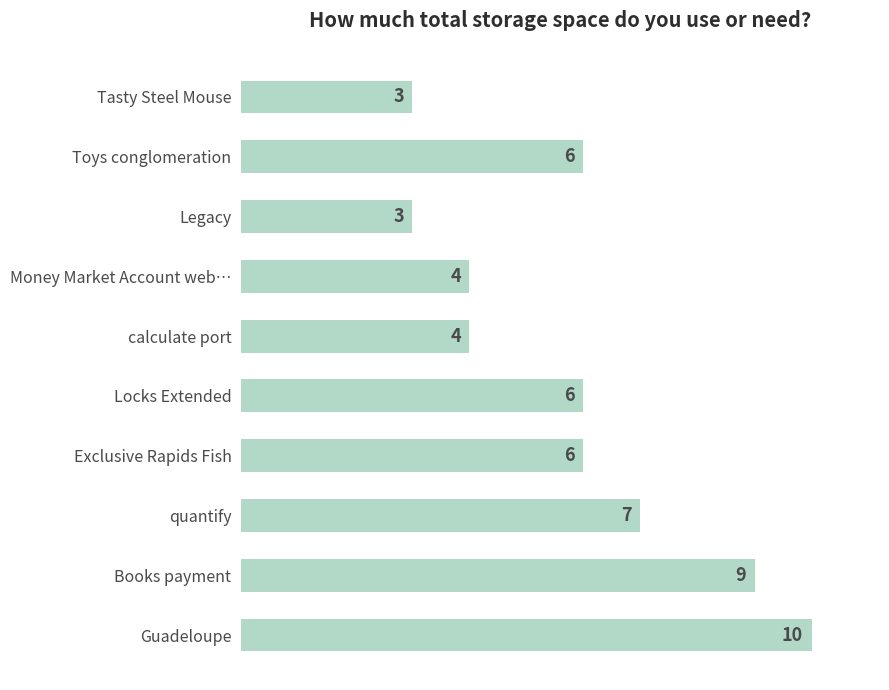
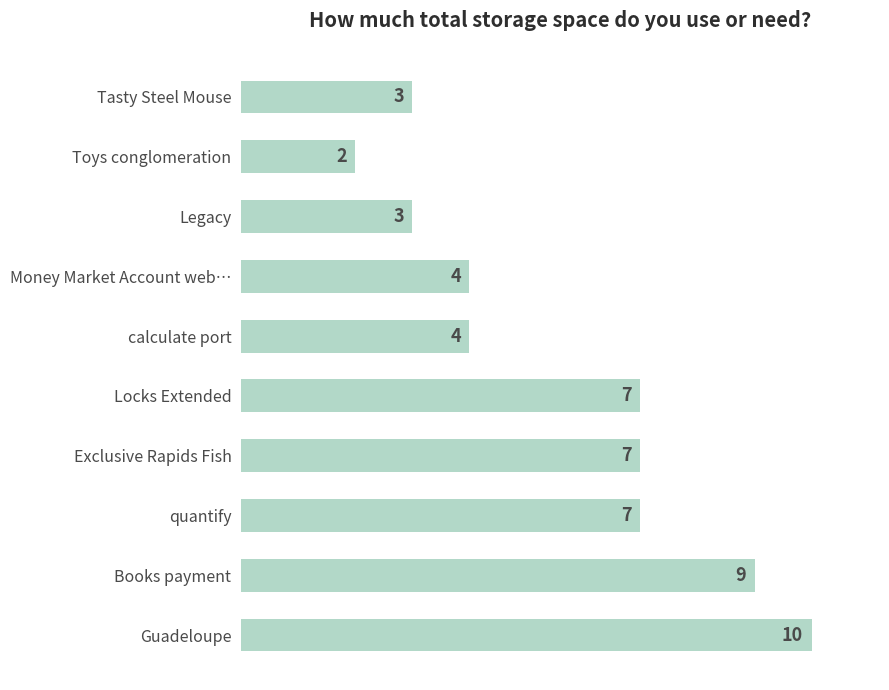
  {
    "Tasty Steel Mouse": 3,
-   "Toys conglomeration": 6,
+   "Toys conglomeration": 2,
    "Legacy": 3,
    "Money Market Account web…": 4,
    "calculate port": 4,
-   "Locks Extended": 6,
-   "Exclusive Rapids Fish": 6,
+   "Locks Extended": 7,
+   "Exclusive Rapids Fish": 7,
    "quantify": 7,
    "Books payment": 9,
    "Guadeloupe": 10
  }
